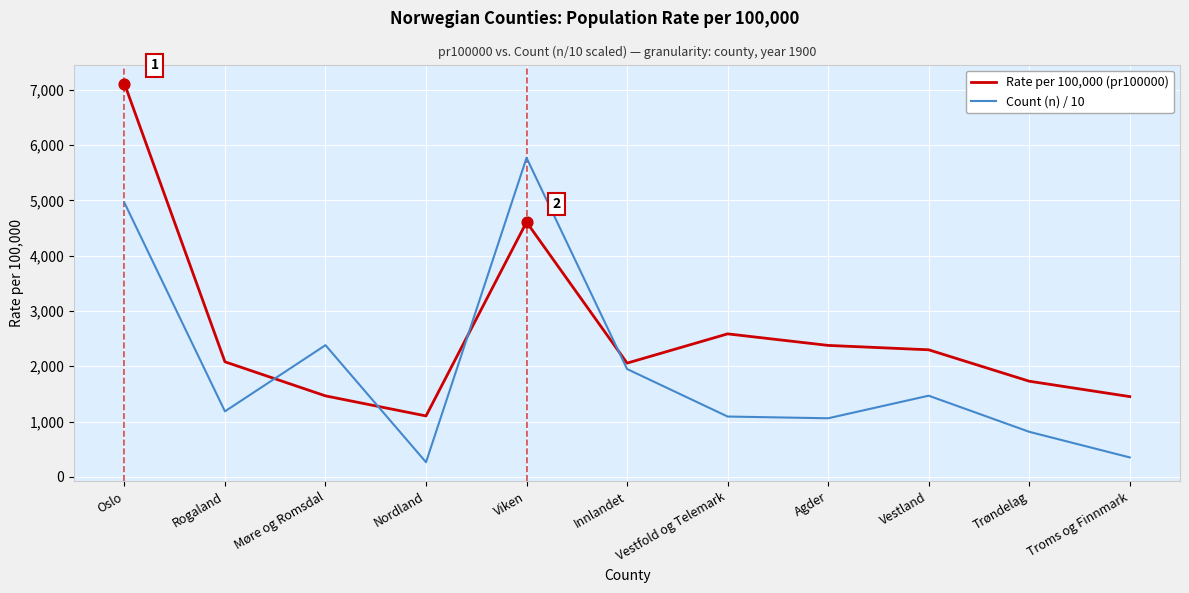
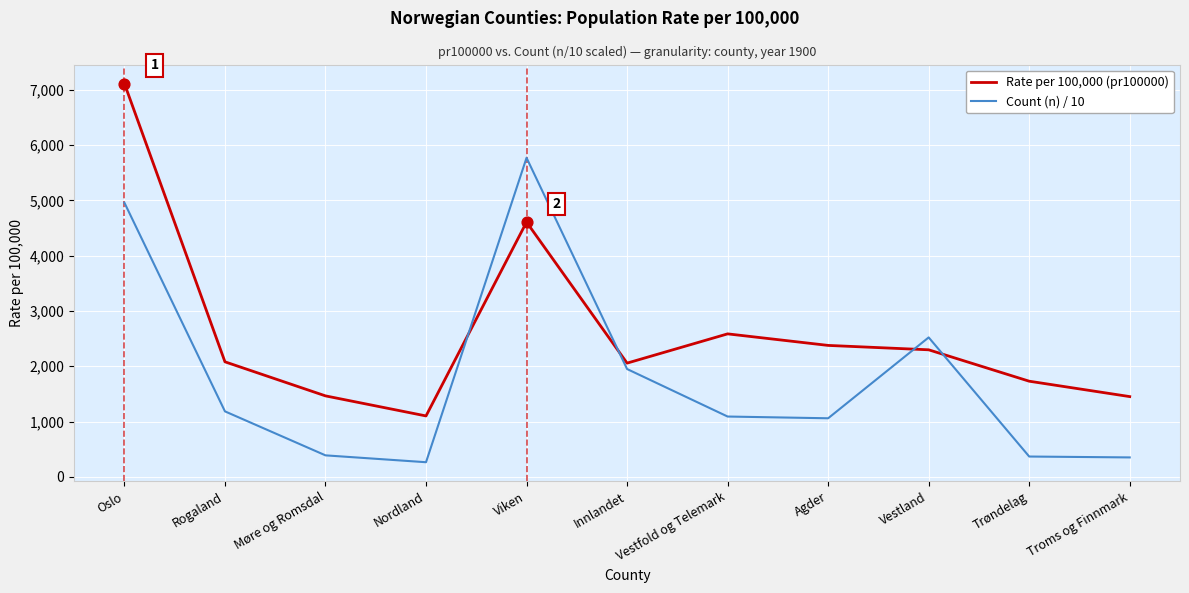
  {
    "Count (n) / 10": {
      "Oslo": "5,000",
      "Rogaland": "1,200",
-     "Møre og Romsdal": "2,400",
+     "Møre og Romsdal": "400",
      "Nordland": "300",
      "Viken": "5,800",
      "Innlandet": "2,000",
      "Vestfold og Telemark": "1,100",
      "Agder": "1,100",
-     "Vestland": "1,500",
-     "Trøndelag": "800",
+     "Vestland": "2,500",
+     "Trøndelag": "400",
      "Troms og Finnmark": "400"
    }
  }
